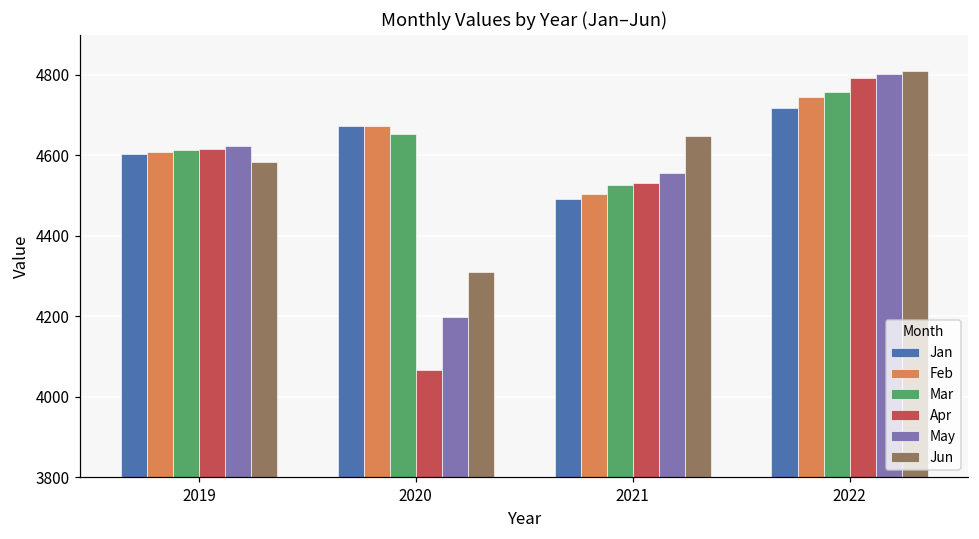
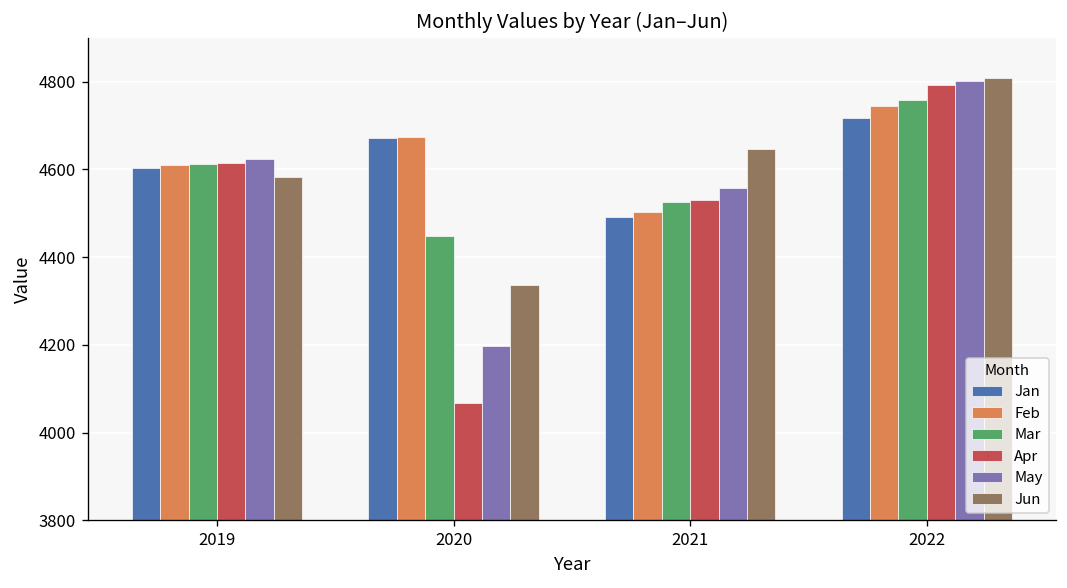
  {
    "Mar": {
      "2019": 4610,
-     "2020": 4650,
+     "2020": 4450,
      "2021": 4530,
      "2022": 4760
    },
    "Jun": {
      "2019": 4580,
-     "2020": 4310,
+     "2020": 4340,
      "2021": 4650,
      "2022": 4810
    }
  }
